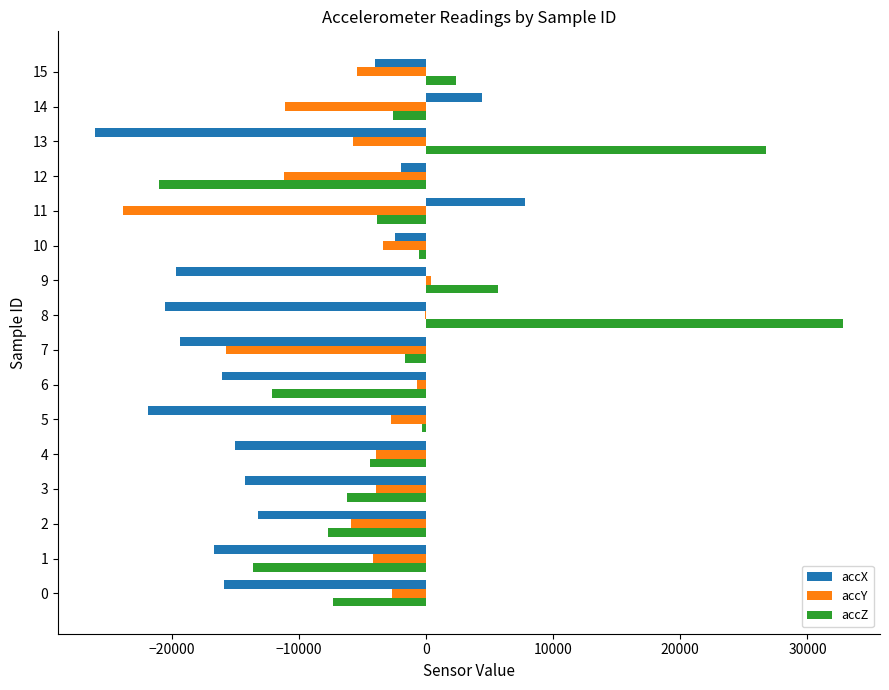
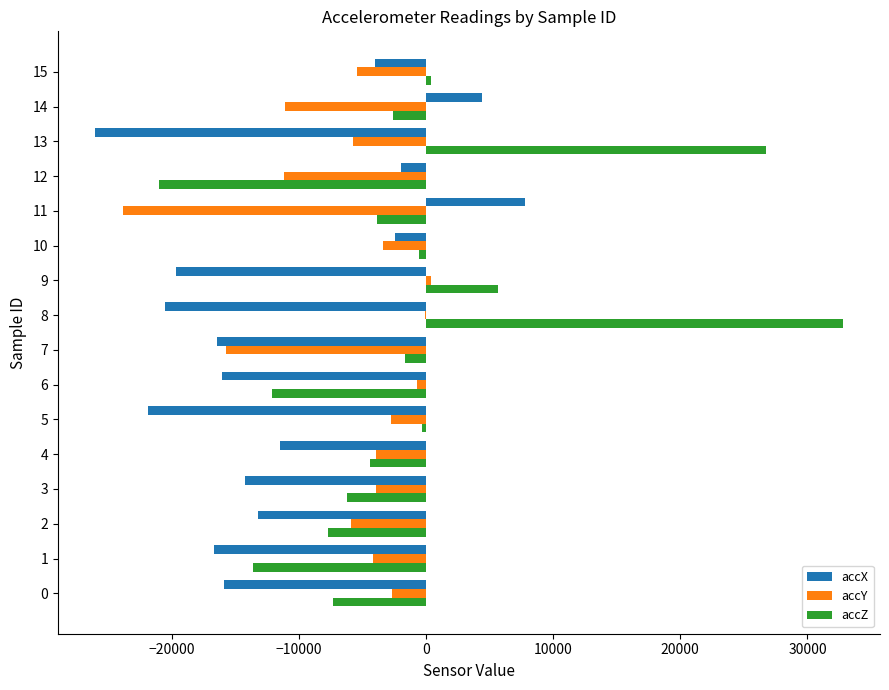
  {
    "accX": {
      "15": -4000,
      "14": 4400,
      "13": -26000,
      "12": -2000,
      "11": 7800,
      "10": -2400,
      "9": -19700,
      "8": -20500,
-     "7": -19400,
+     "7": -16400,
      "6": -16000,
      "5": -21900,
-     "4": -15000,
+     "4": -11500,
      "3": -14200,
      "2": -13200,
      "1": -16700,
      "0": -15900
    },
    "accY": {
      "15": -5400,
      "14": -11100,
      "13": -5700,
      "12": -11200,
      "11": -23800,
      "10": -3400,
      "9": 400,
      "7": -15700,
      "6": -700,
      "5": -2800,
      "4": -3900,
      "3": -3900,
      "2": -5900,
      "1": -4200,
      "0": -2600
    },
    "accZ": {
-     "15": 2300,
+     "15": 400,
      "14": -2600,
      "13": 26700,
      "12": -21000,
      "11": -3900,
      "10": -500,
      "9": 5700,
      "8": 32800,
      "7": -1700,
      "6": -12100,
      "5": -400,
      "4": -4400,
      "3": -6200,
      "2": -7700,
      "1": -13600,
      "0": -7400
    }
  }
